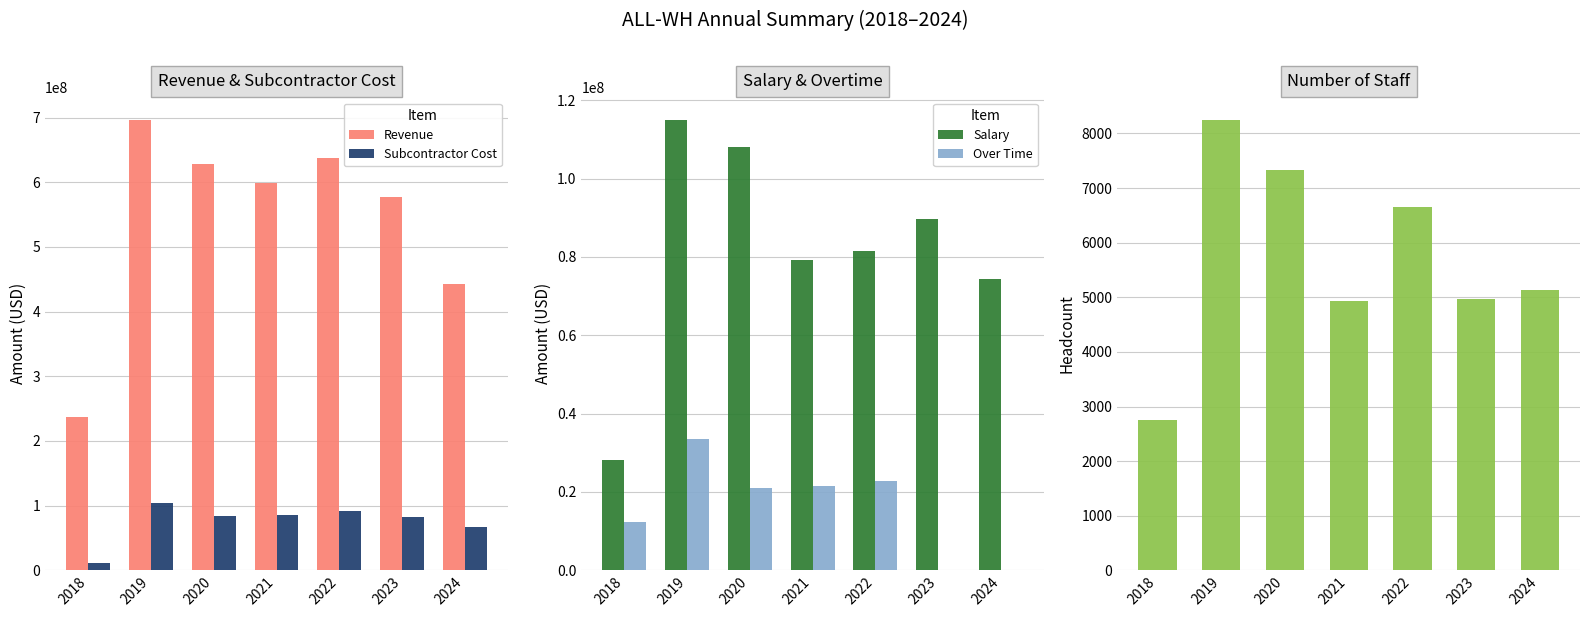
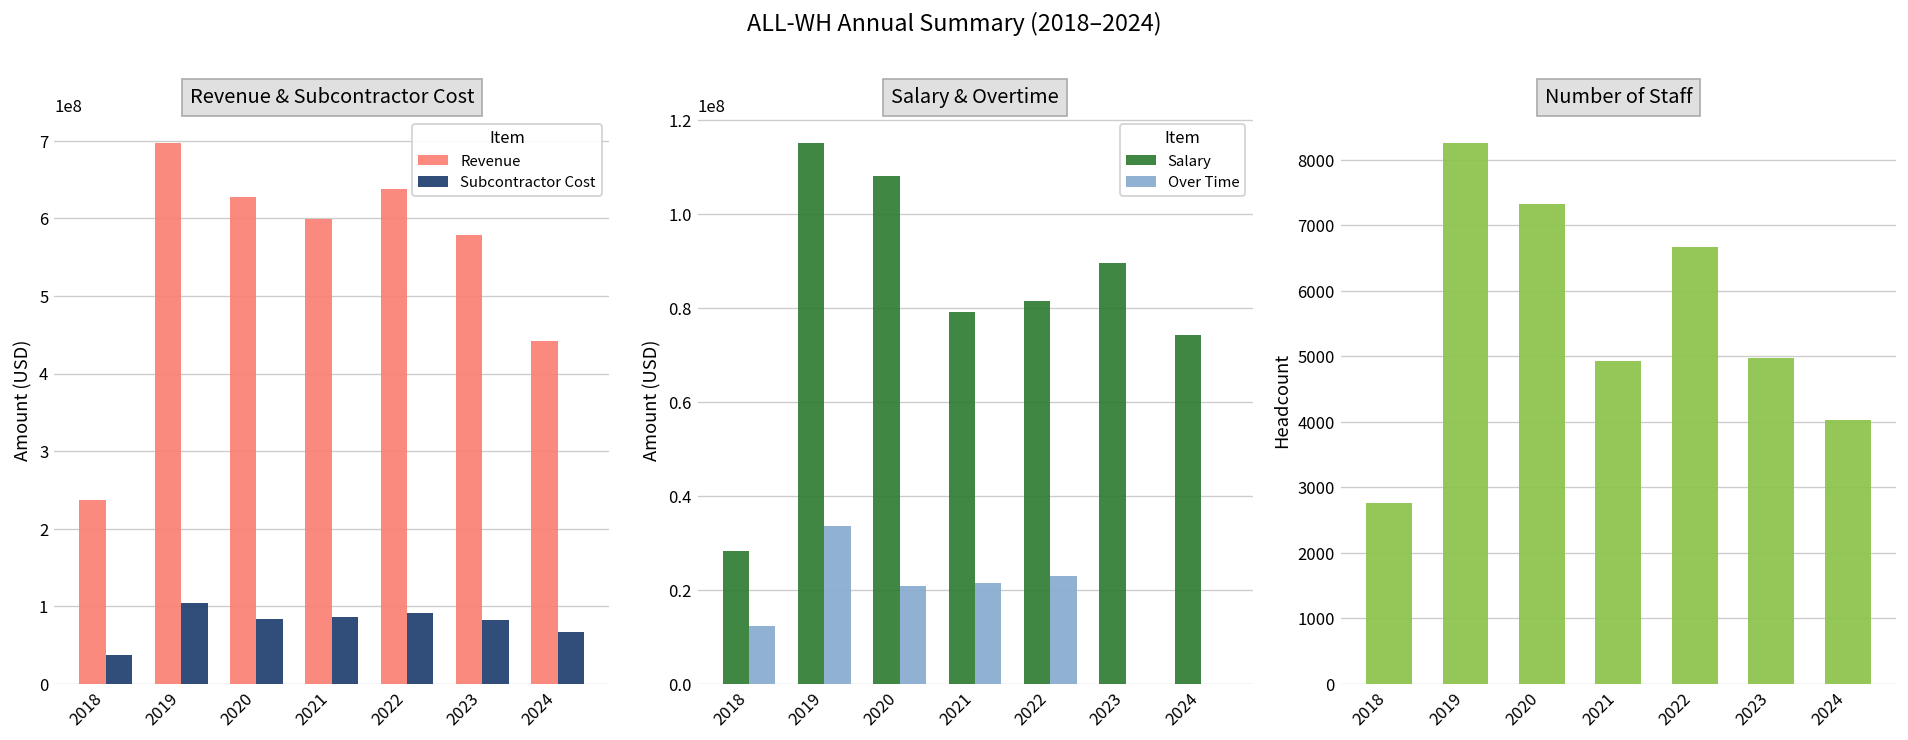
  {
    "Revenue & Subcontractor Cost": {
      "Revenue": {
        "2018": 240000000,
        "2019": 700000000,
        "2020": 630000000,
        "2021": 600000000,
        "2022": 640000000,
        "2023": 580000000,
        "2024": 440000000
      },
      "Subcontractor Cost": {
-       "2018": 10000000,
+       "2018": 40000000,
        "2019": 100000000,
        "2020": 80000000,
        "2021": 90000000,
        "2022": 90000000,
        "2023": 80000000,
        "2024": 70000000
      }
    },
    "Salary & Overtime": {
      "Salary": {
        "2018": 28000000,
        "2019": 115000000,
        "2020": 108000000,
        "2021": 79000000,
        "2022": 82000000,
        "2023": 90000000,
        "2024": 74000000
      },
      "Over Time": {
        "2018": 12000000,
        "2019": 34000000,
        "2020": 21000000,
        "2021": 22000000,
        "2022": 23000000,
        "2023": 0,
        "2024": 0
      }
    },
    "Number of Staff": {
      "2018": 2800,
      "2019": 8300,
      "2020": 7300,
      "2021": 4900,
      "2022": 6700,
      "2023": 5000,
-     "2024": 5100
+     "2024": 4000
    }
  }
